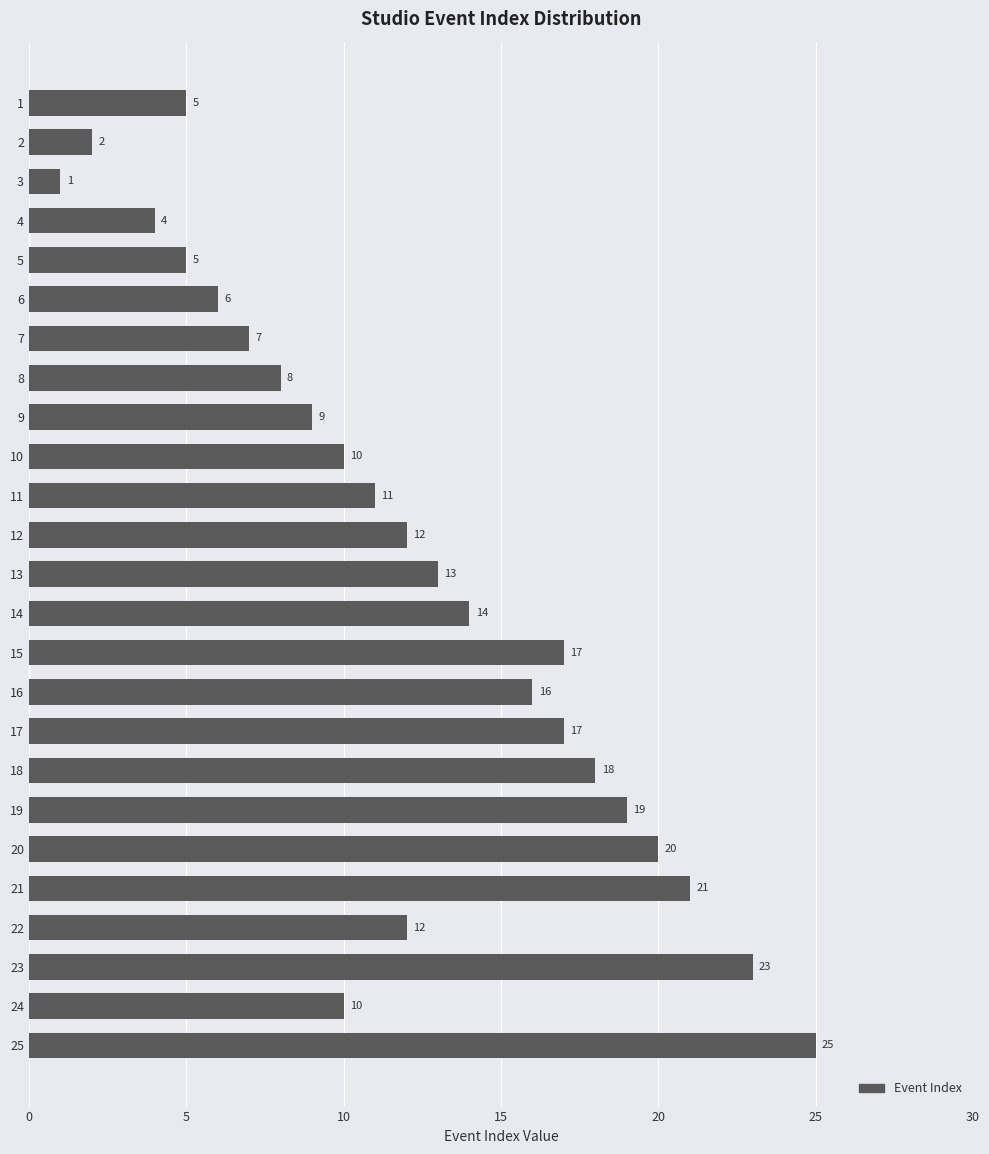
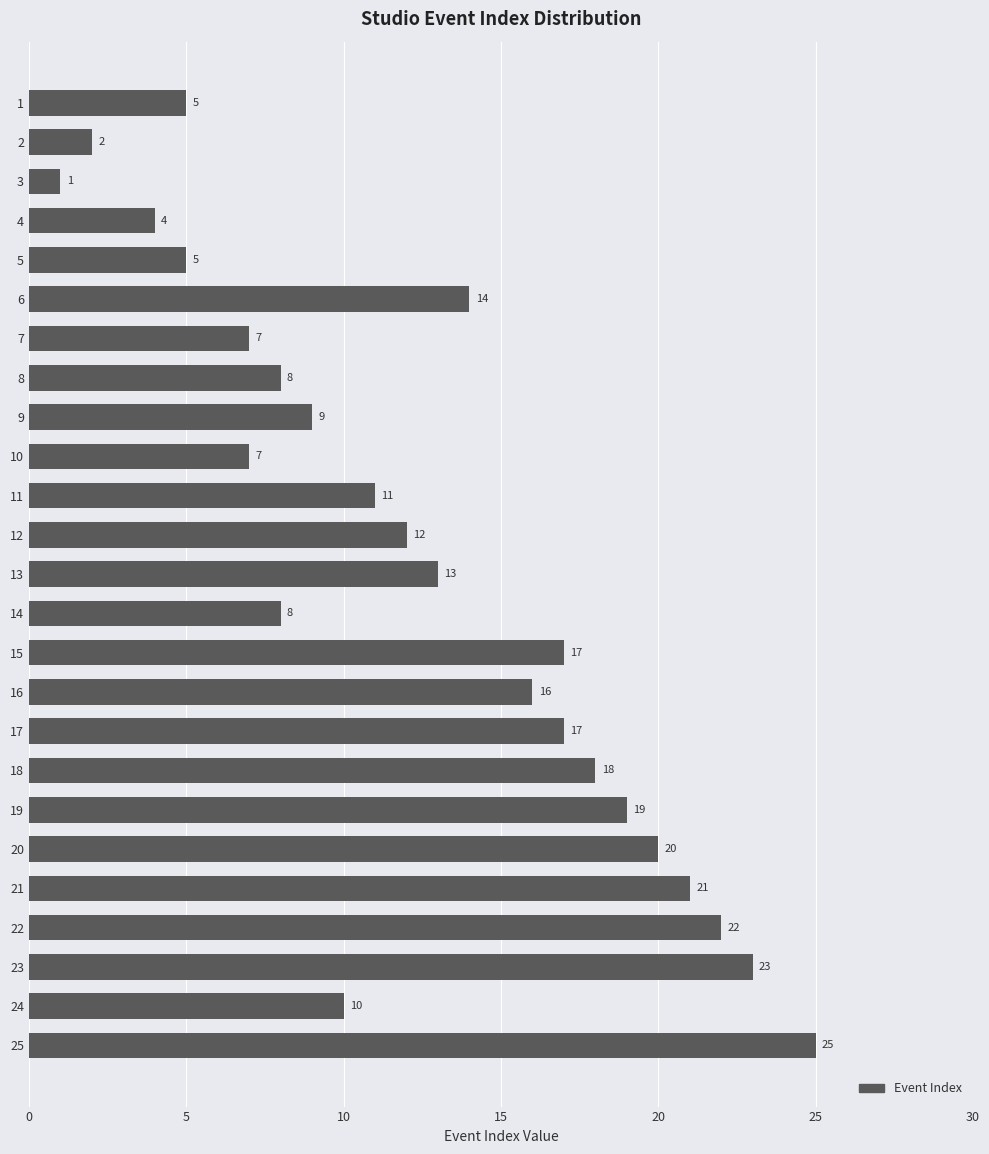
  {
    "1": 5,
    "2": 2,
    "3": 1,
    "4": 4,
    "5": 5,
-   "6": 6,
+   "6": 14,
    "7": 7,
    "8": 8,
    "9": 9,
-   "10": 10,
+   "10": 7,
    "11": 11,
    "12": 12,
    "13": 13,
-   "14": 14,
+   "14": 8,
    "15": 17,
    "16": 16,
    "17": 17,
    "18": 18,
    "19": 19,
    "20": 20,
    "21": 21,
-   "22": 12,
+   "22": 22,
    "23": 23,
    "24": 10,
    "25": 25
  }
